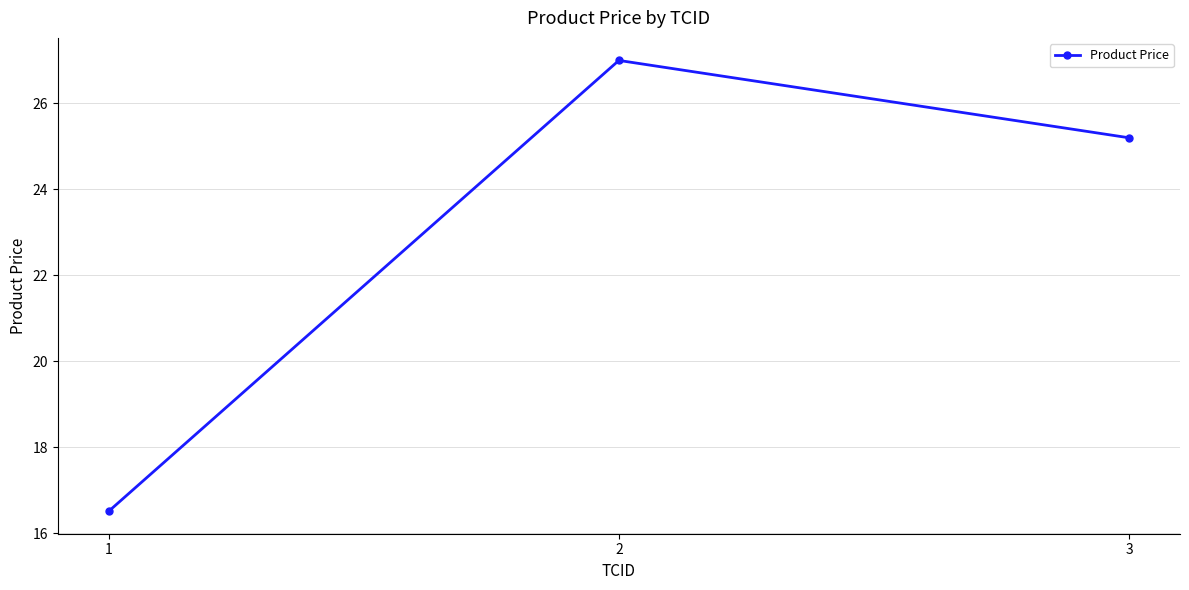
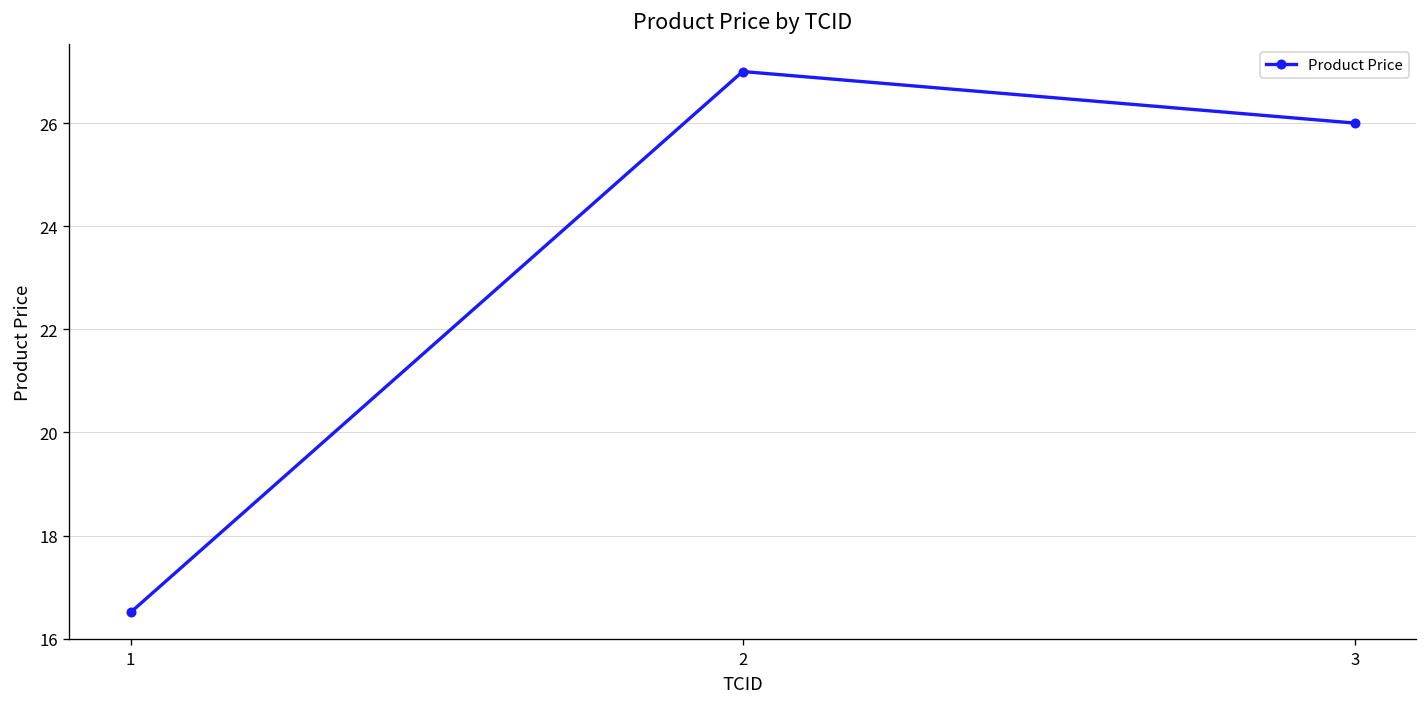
  {
    "1": 16.5,
    "2": 27.0,
-   "3": 25.2
+   "3": 26.0
  }
